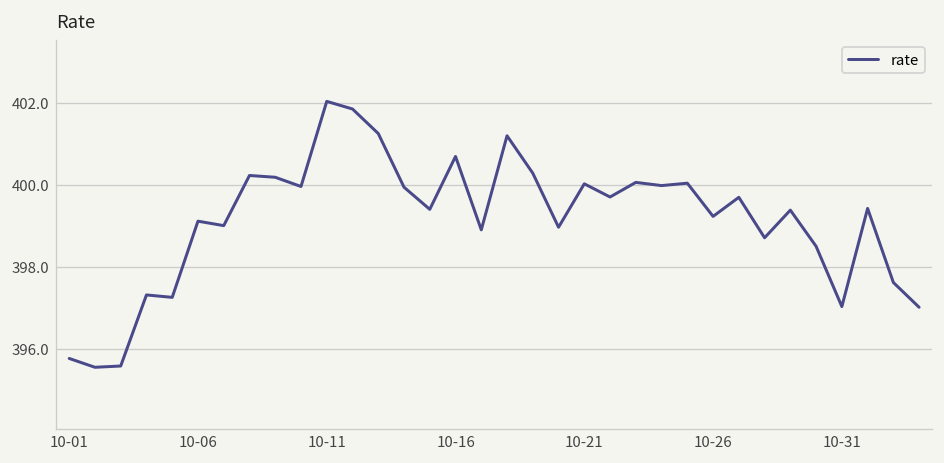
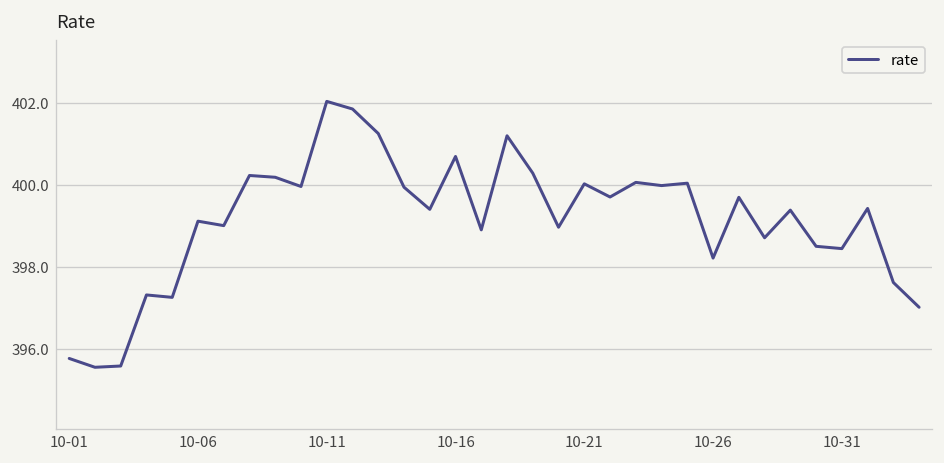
  {
    "10-01": 395.8,
    "10-06": 399.1,
    "10-11": 402.0,
    "10-16": 400.7,
    "10-21": 400.0,
-   "10-26": 399.2,
-   "10-31": 397.0
+   "10-26": 398.2,
+   "10-31": 398.4
  }
